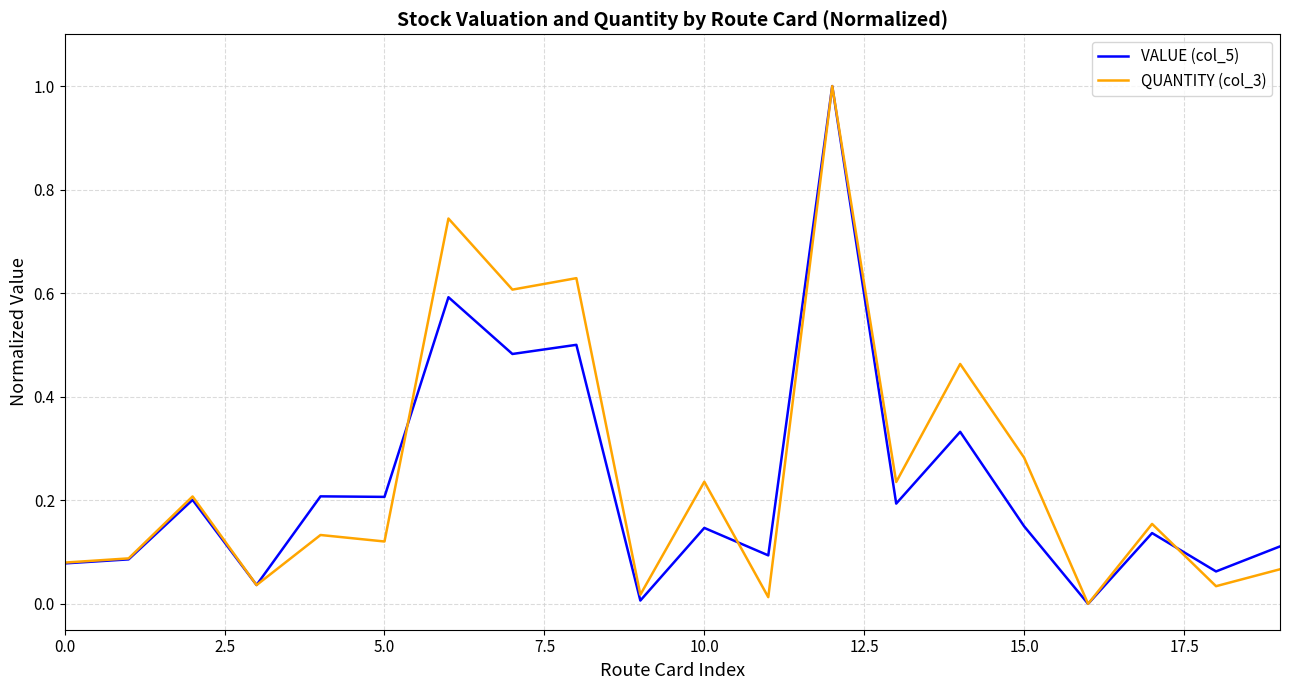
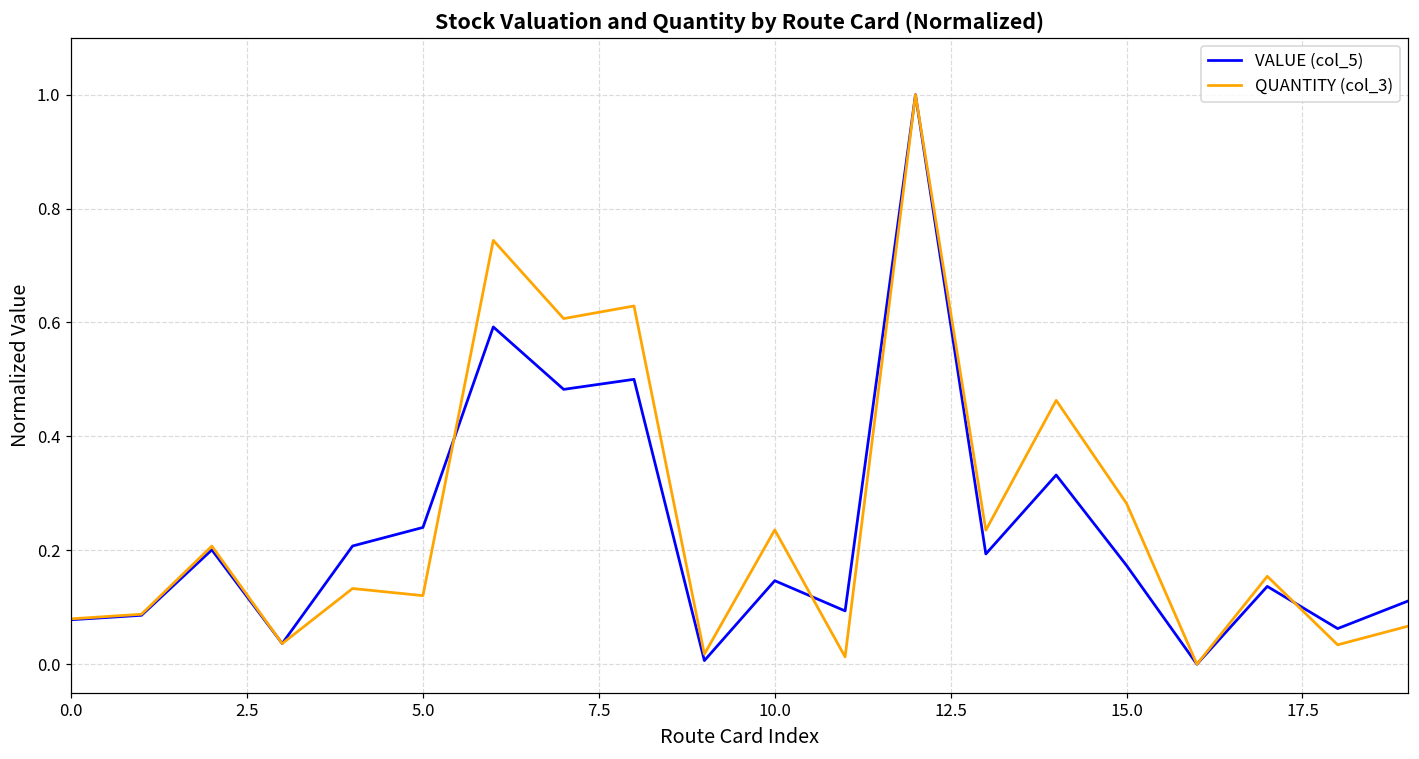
  {
    "VALUE (col_5)": {
-     "5.0": 0.21,
+     "5.0": 0.24,
      "10.0": 0.15,
-     "15.0": 0.15
+     "15.0": 0.17
    },
    "QUANTITY (col_3)": {
      "5.0": 0.12,
      "10.0": 0.24,
      "15.0": 0.28
    }
  }
